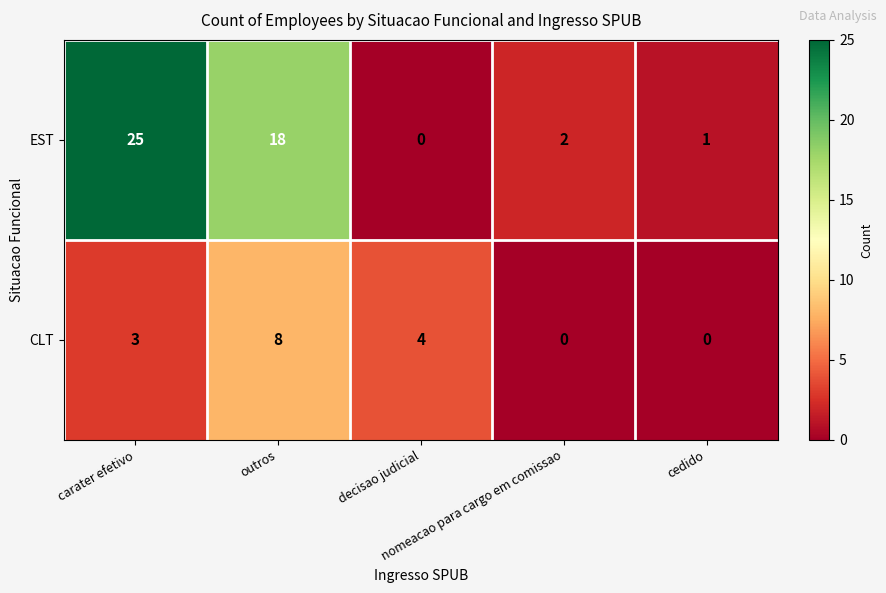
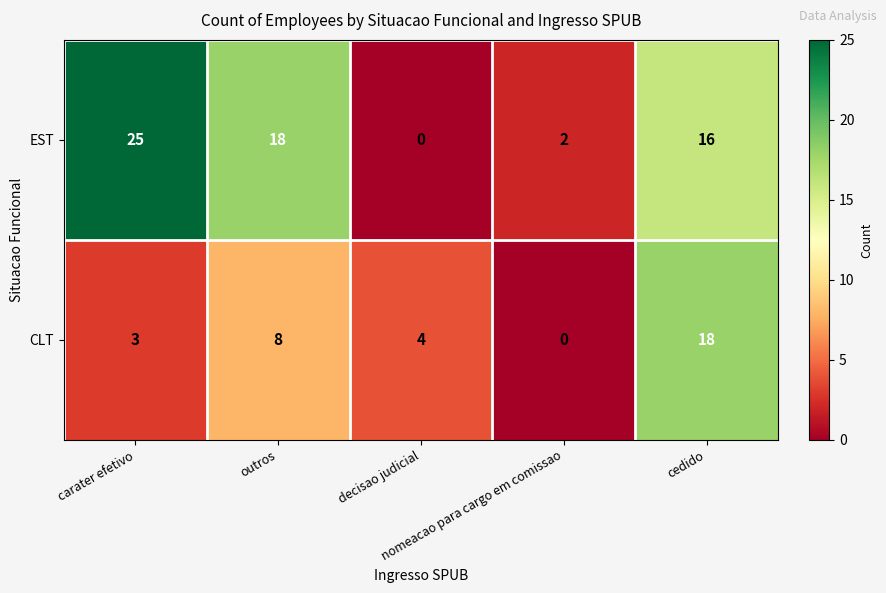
  {
    "EST": {
      "carater efetivo": 25,
      "outros": 18,
      "decisao judicial": 0,
      "nomeacao para cargo em comissao": 2,
-     "cedido": 1
+     "cedido": 16
    },
    "CLT": {
      "carater efetivo": 3,
      "outros": 8,
      "decisao judicial": 4,
      "nomeacao para cargo em comissao": 0,
-     "cedido": 0
+     "cedido": 18
    }
  }
